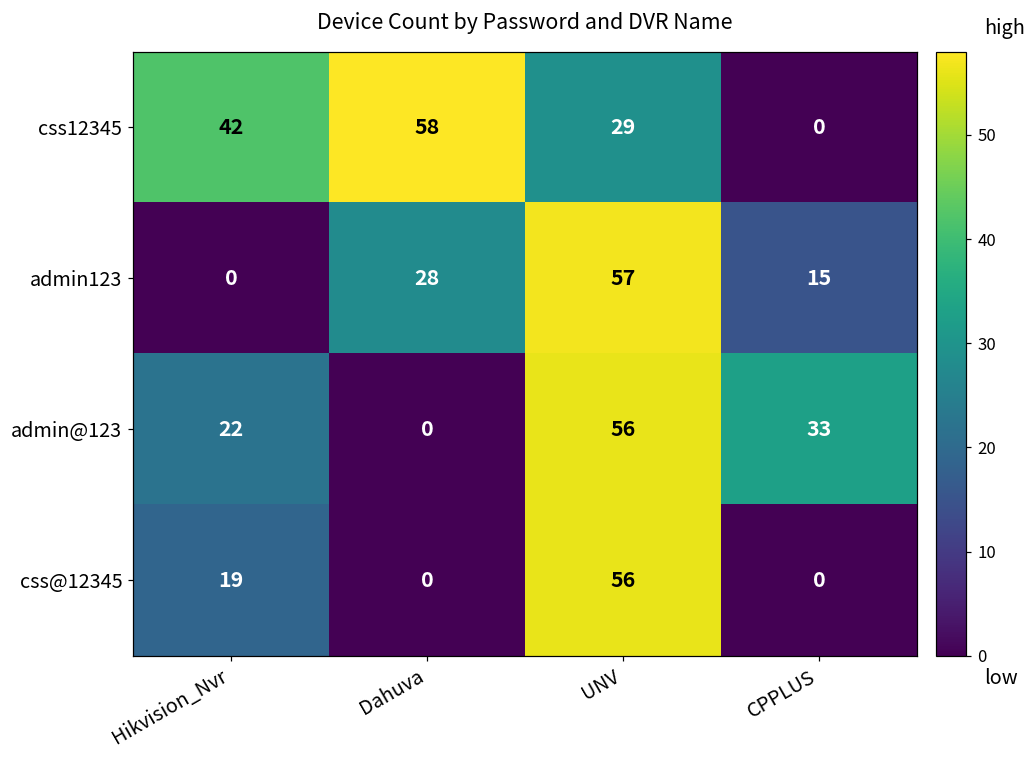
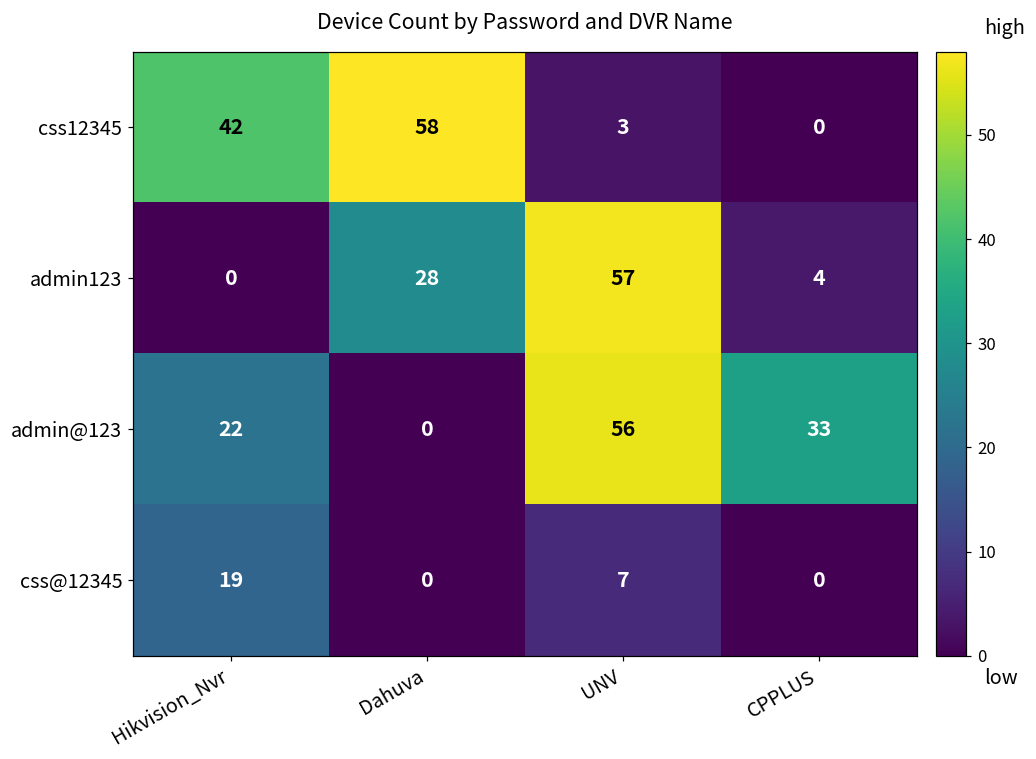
  {
    "css12345": {
      "Hikvision_Nvr": 42,
      "Dahuva": 58,
-     "UNV": 29,
+     "UNV": 3,
      "CPPLUS": 0
    },
    "admin123": {
      "Hikvision_Nvr": 0,
      "Dahuva": 28,
      "UNV": 57,
-     "CPPLUS": 15
+     "CPPLUS": 4
    },
    "admin@123": {
      "Hikvision_Nvr": 22,
      "Dahuva": 0,
      "UNV": 56,
      "CPPLUS": 33
    },
    "css@12345": {
      "Hikvision_Nvr": 19,
      "Dahuva": 0,
-     "UNV": 56,
+     "UNV": 7,
      "CPPLUS": 0
    }
  }
